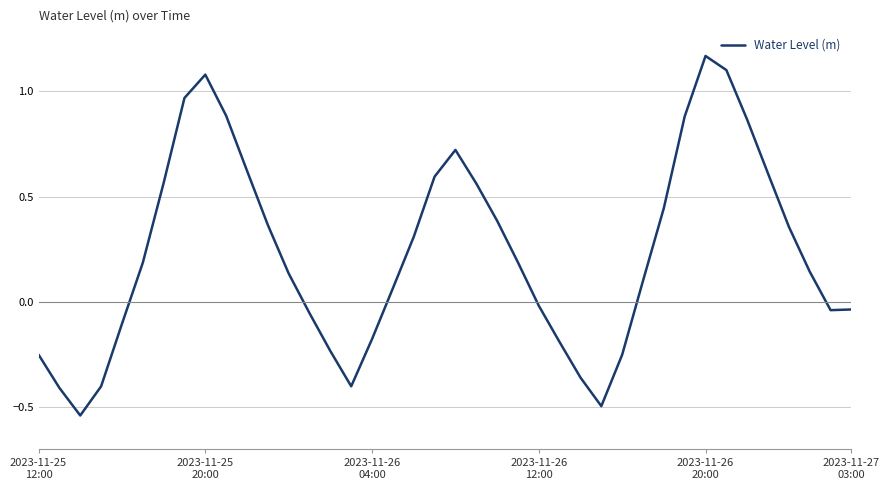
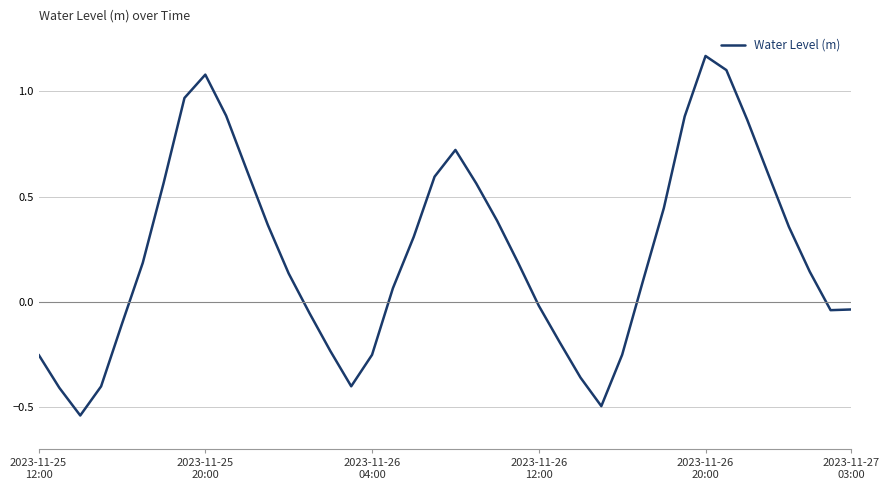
  {
    "2023-11-25 12:00": -0.25,
    "2023-11-25 20:00": 1.08,
-   "2023-11-26 04:00": -0.18,
+   "2023-11-26 04:00": -0.25,
    "2023-11-26 12:00": -0.02,
    "2023-11-26 20:00": 1.17,
    "2023-11-27 03:00": -0.04
  }
